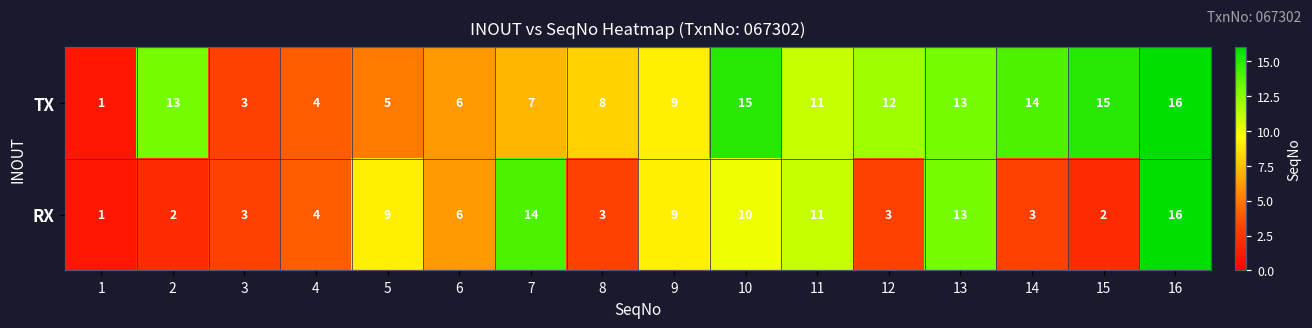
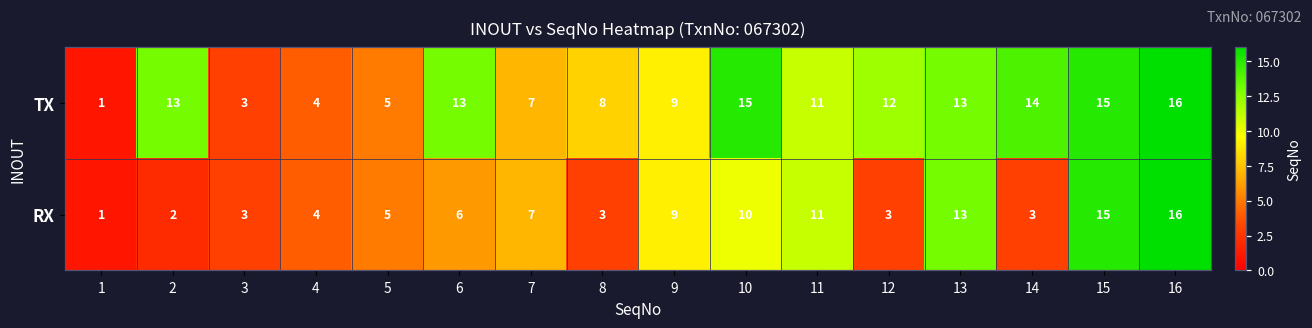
  {
    "TX": {
      "1": 1,
      "2": 13,
      "3": 3,
      "4": 4,
      "5": 5,
-     "6": 6,
+     "6": 13,
      "7": 7,
      "8": 8,
      "9": 9,
      "10": 15,
      "11": 11,
      "12": 12,
      "13": 13,
      "14": 14,
      "15": 15,
      "16": 16
    },
    "RX": {
      "1": 1,
      "2": 2,
      "3": 3,
      "4": 4,
-     "5": 9,
+     "5": 5,
      "6": 6,
-     "7": 14,
+     "7": 7,
      "8": 3,
      "9": 9,
      "10": 10,
      "11": 11,
      "12": 3,
      "13": 13,
      "14": 3,
-     "15": 2,
+     "15": 15,
      "16": 16
    }
  }
